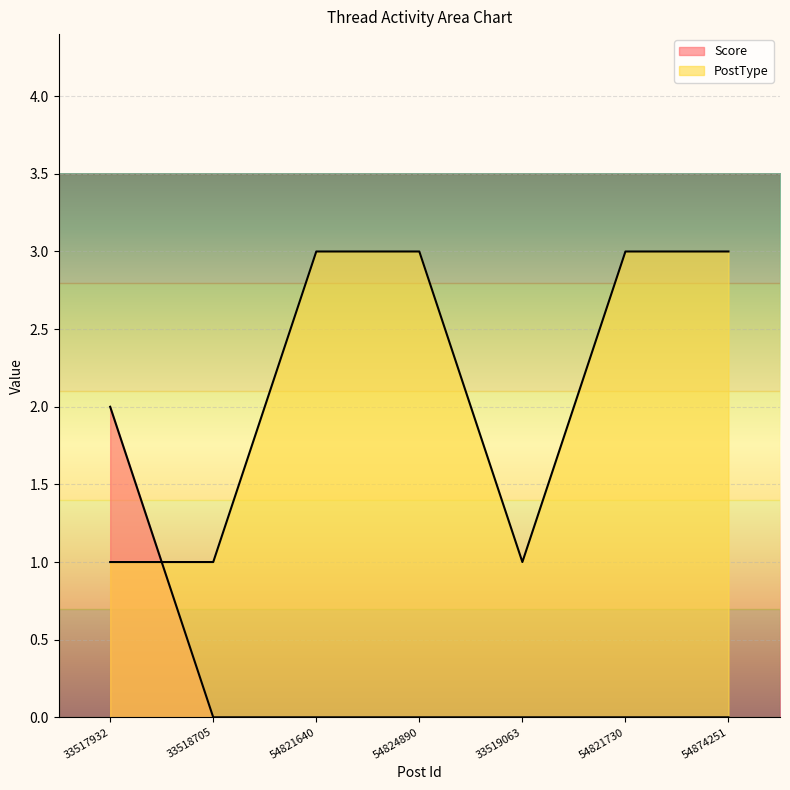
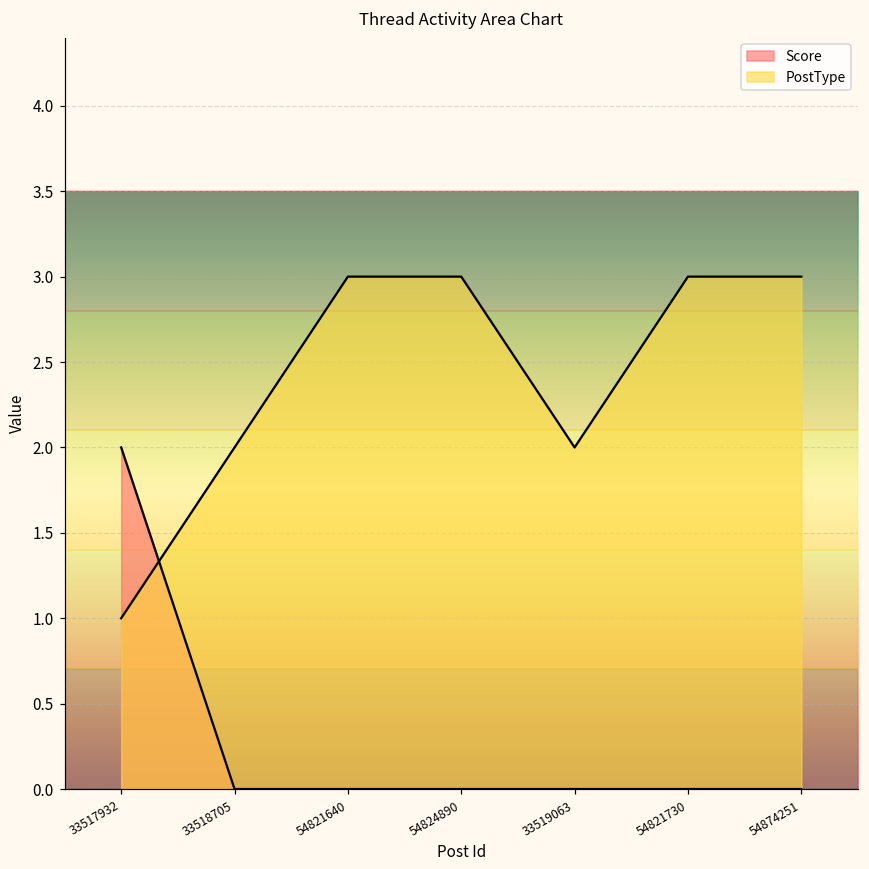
  {
    "Score": {
      "33517932": 2,
      "33518705": 0,
      "54821640": 0,
      "54824890": 0,
      "33519063": 0,
      "54821730": 0,
      "54874251": 0
    },
    "PostType": {
      "33517932": 1,
-     "33518705": 1,
+     "33518705": 2,
      "54821640": 3,
      "54824890": 3,
-     "33519063": 1,
+     "33519063": 2,
      "54821730": 3,
      "54874251": 3
    }
  }
